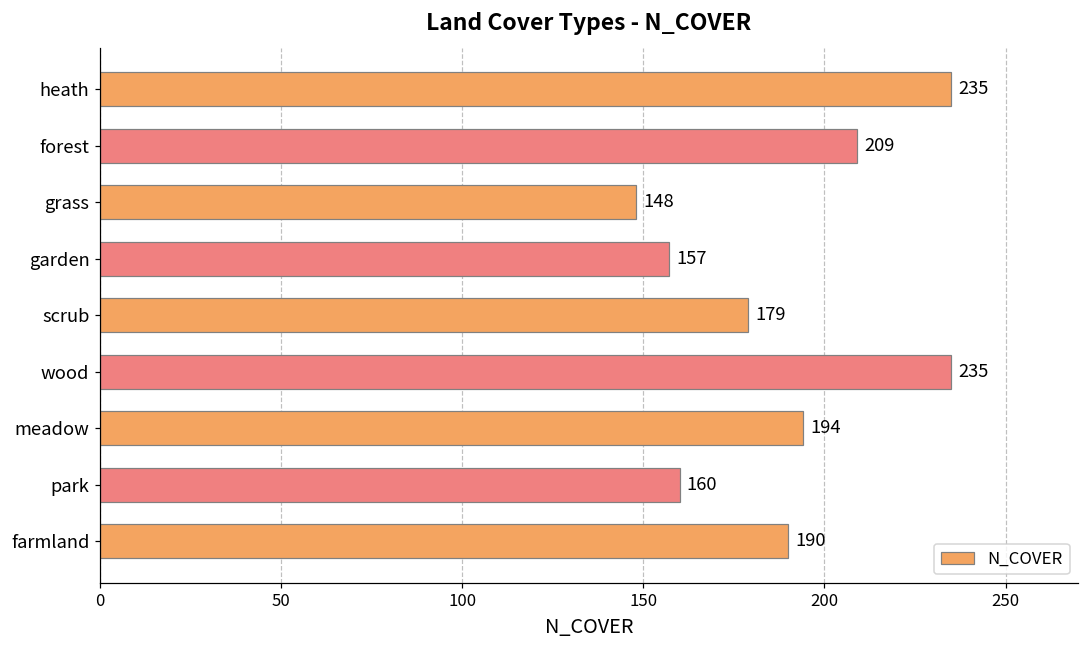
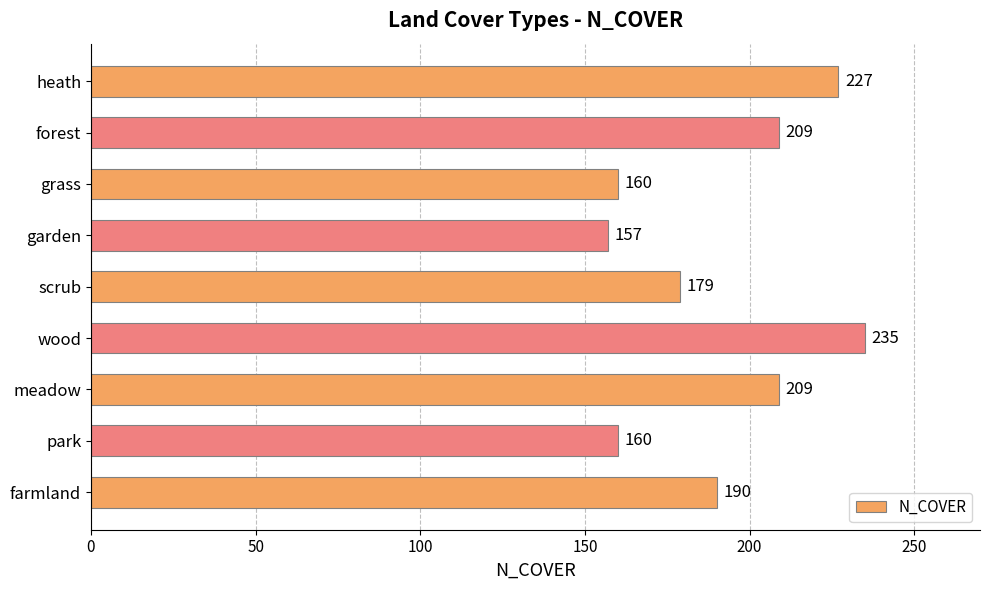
  {
-   "heath": 235,
+   "heath": 227,
    "forest": 209,
-   "grass": 148,
+   "grass": 160,
    "garden": 157,
    "scrub": 179,
    "wood": 235,
-   "meadow": 194,
+   "meadow": 209,
    "park": 160,
    "farmland": 190
  }
